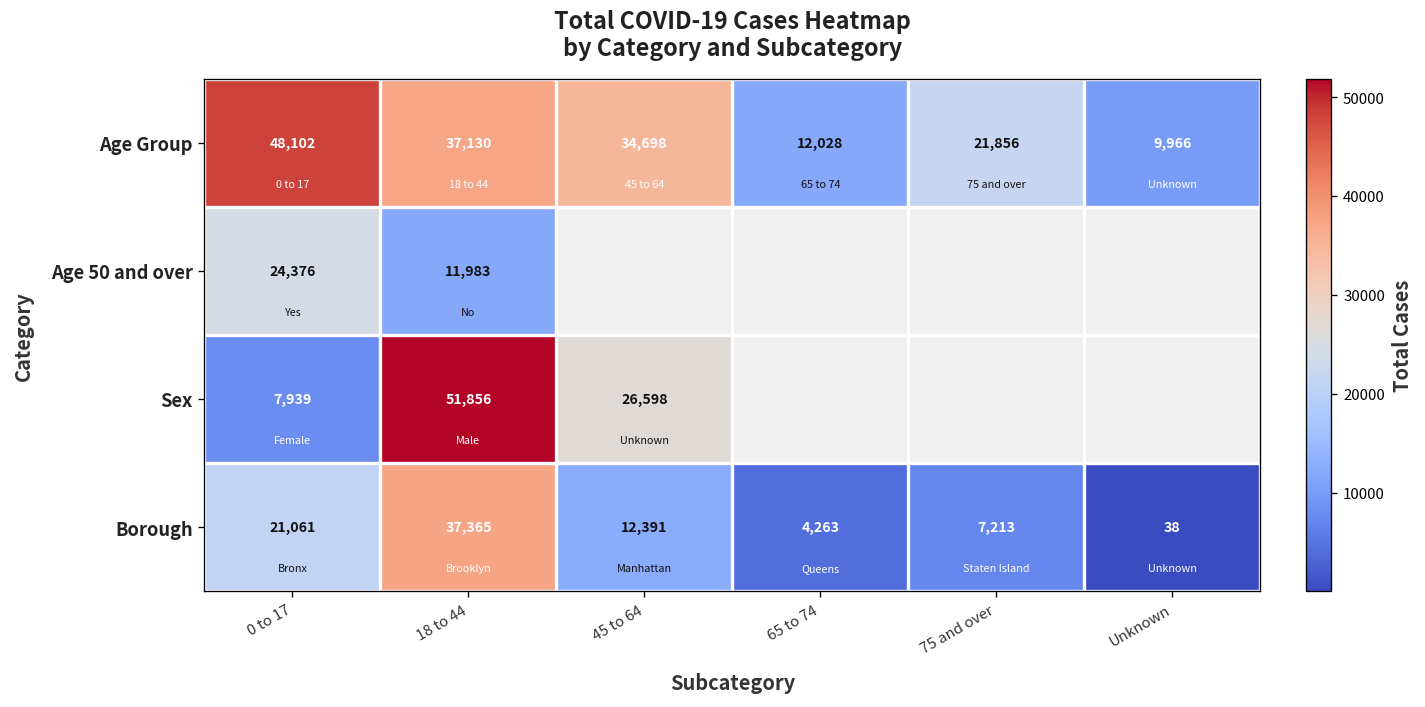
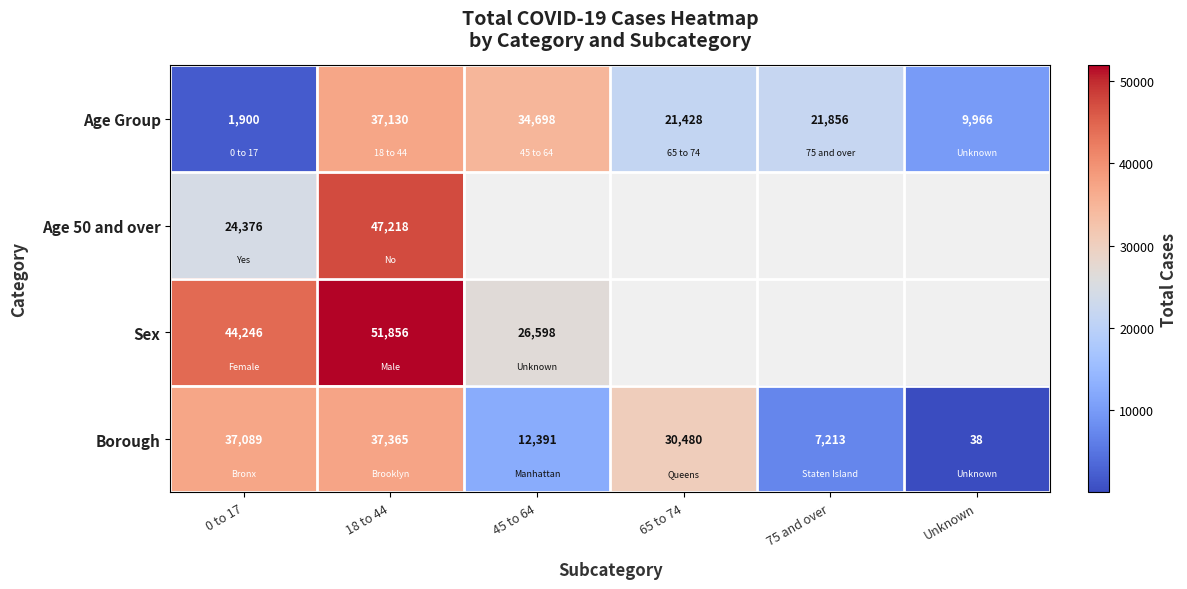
  {
    "Age Group": {
-     "0 to 17": "48,102",
-     "65 to 74": "12,028"
+     "0 to 17": "1,900",
+     "65 to 74": "21,428"
    },
    "Age 50 and over": {
-     "18 to 44": "11,983"
+     "18 to 44": "47,218"
    },
    "Sex": {
-     "0 to 17": "7,939"
+     "0 to 17": "44,246"
    },
    "Borough": {
-     "0 to 17": "21,061",
-     "65 to 74": "4,263"
+     "0 to 17": "37,089",
+     "65 to 74": "30,480"
    }
  }
